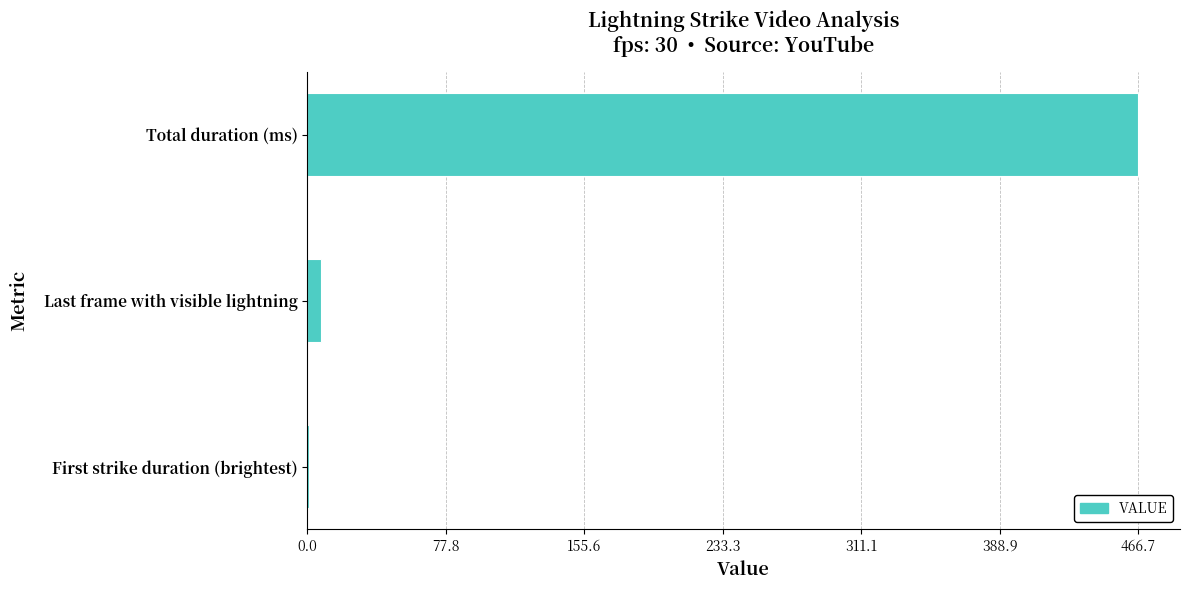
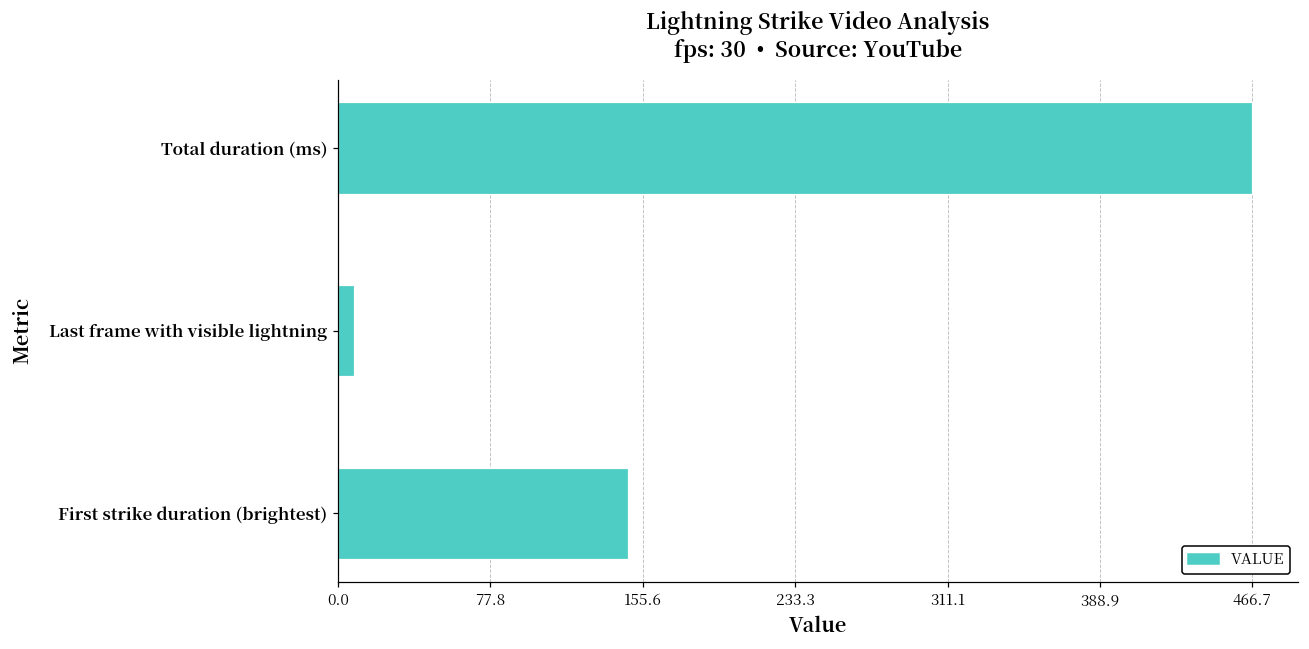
  {
    "Total duration (ms)": 467,
    "Last frame with visible lightning": 8,
-   "First strike duration (brightest)": 1
+   "First strike duration (brightest)": 148
  }
